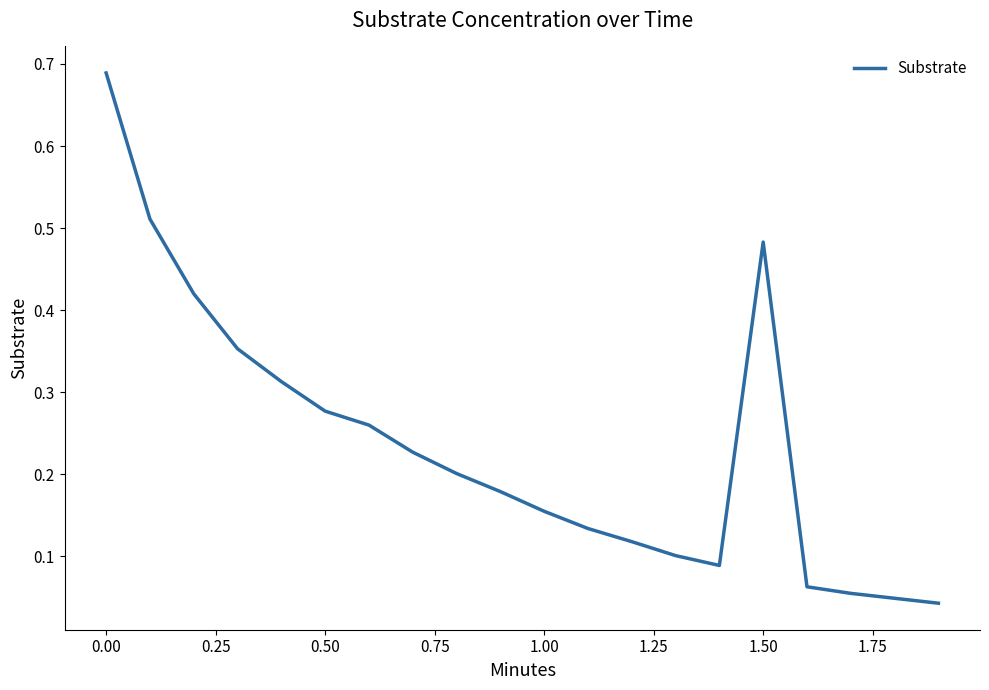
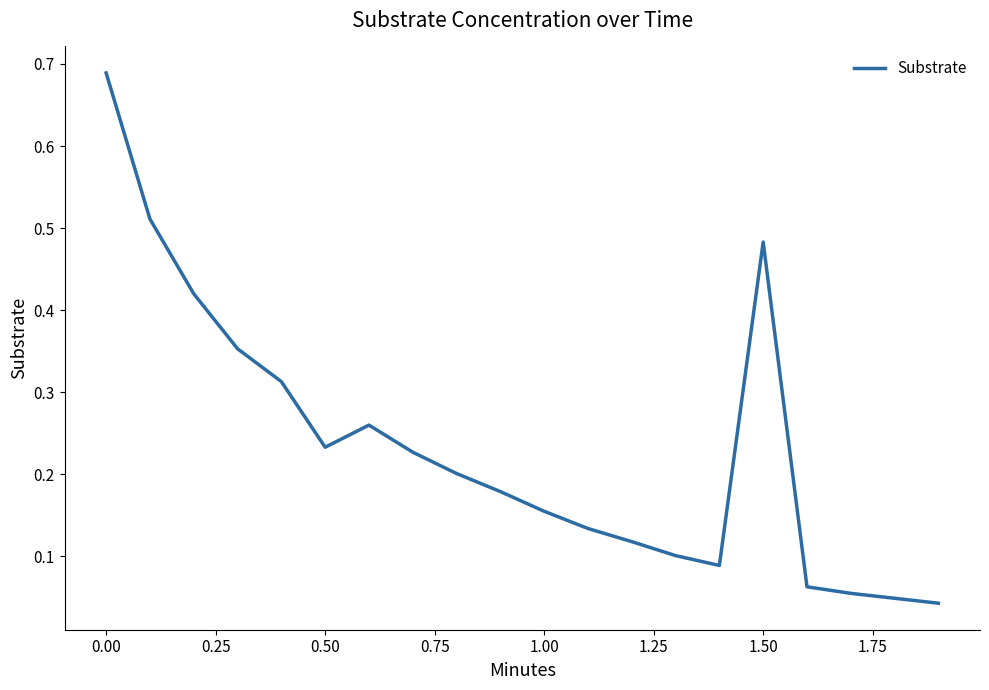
  {
    "0.00": 0.69,
-   "0.50": 0.28,
+   "0.50": 0.23,
    "1.00": 0.16,
    "1.50": 0.48
  }
